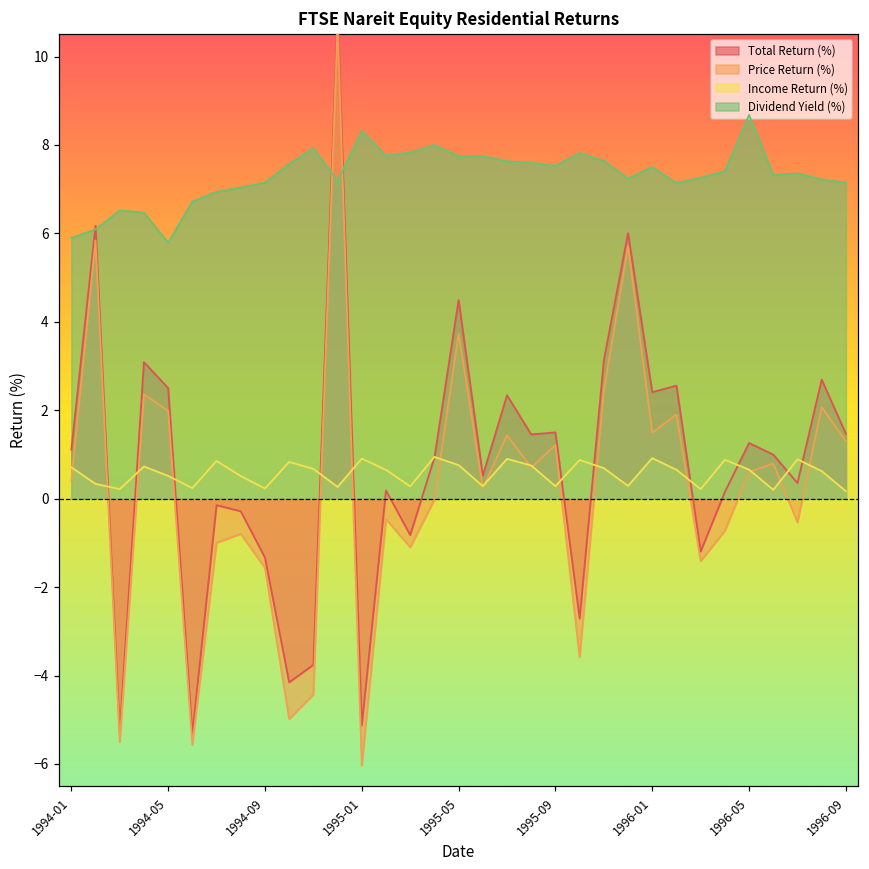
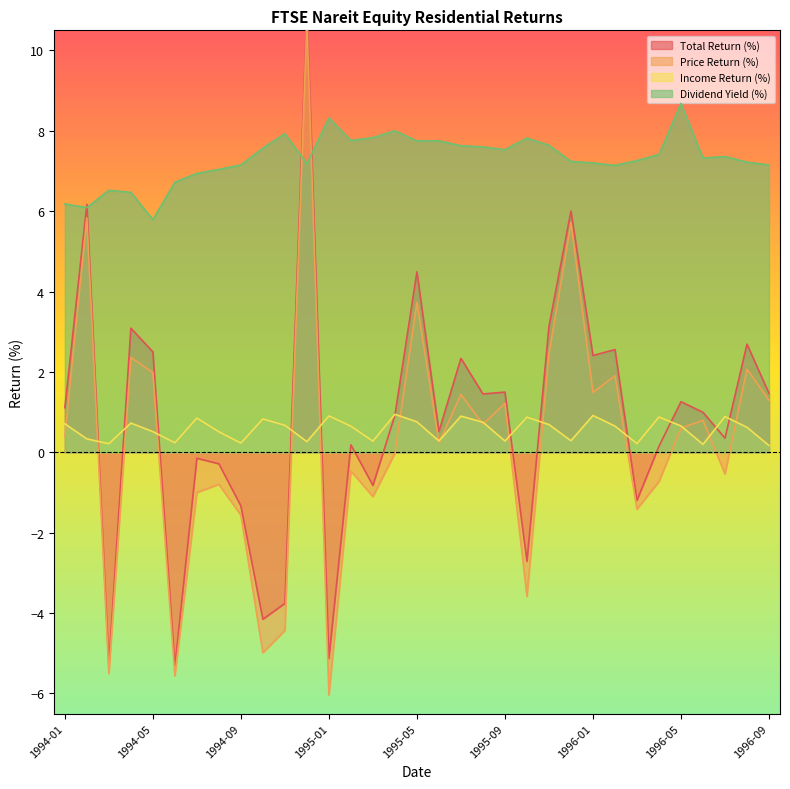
  {
    "Dividend Yield (%)": {
-     "1994-01": 5.9,
+     "1994-01": 6.2,
      "1994-05": 5.8,
      "1994-09": 7.2,
      "1995-01": 8.3,
      "1995-05": 7.8,
      "1995-09": 7.5,
-     "1996-01": 7.5,
+     "1996-01": 7.2,
      "1996-05": 8.7,
      "1996-09": 7.2
    }
  }
